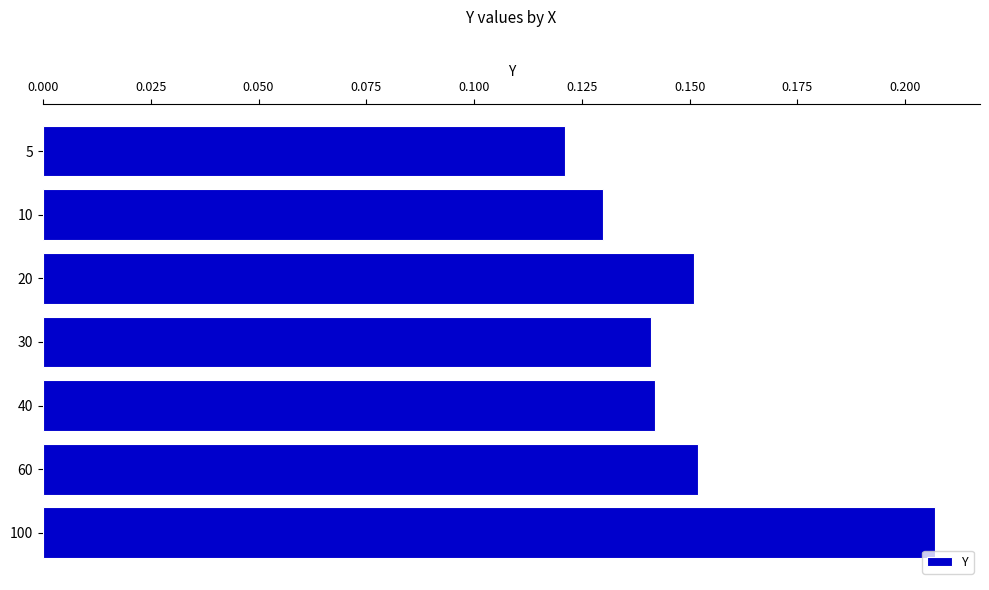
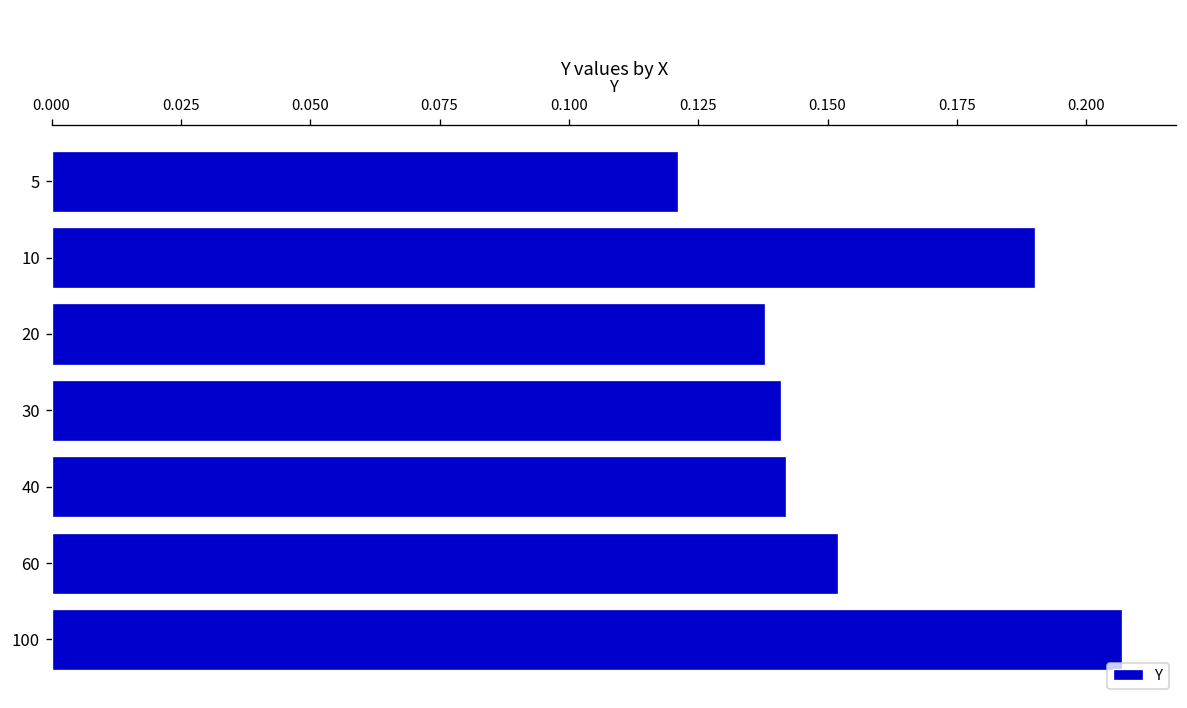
  {
    "5": 0.121,
-   "10": 0.13,
-   "20": 0.151,
+   "10": 0.19,
+   "20": 0.138,
    "30": 0.141,
    "40": 0.142,
    "60": 0.152,
    "100": 0.207
  }
